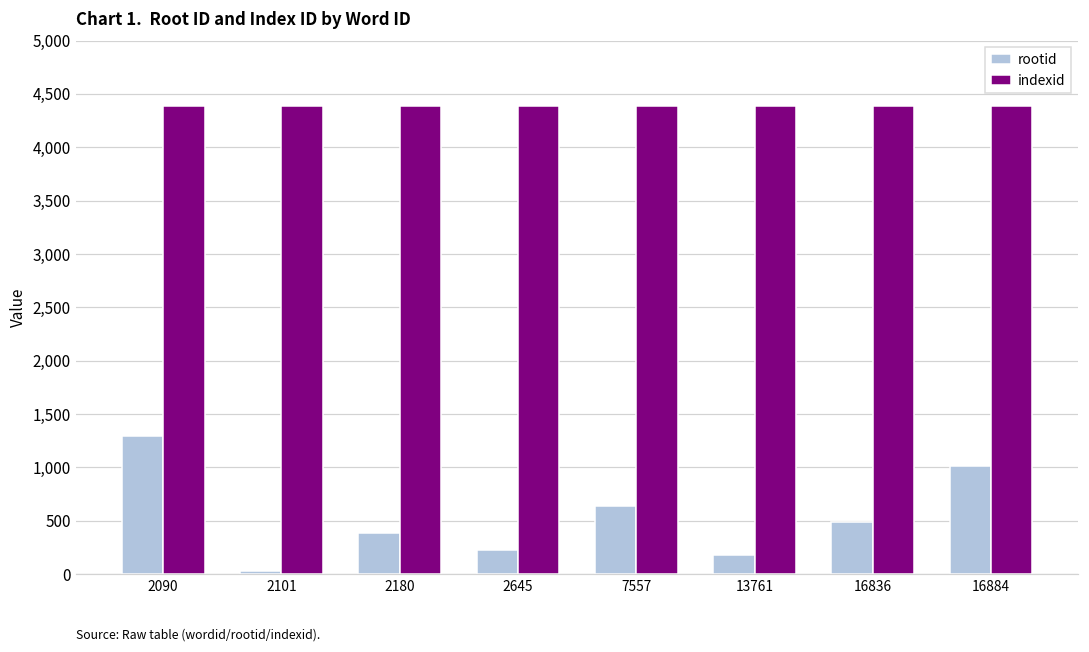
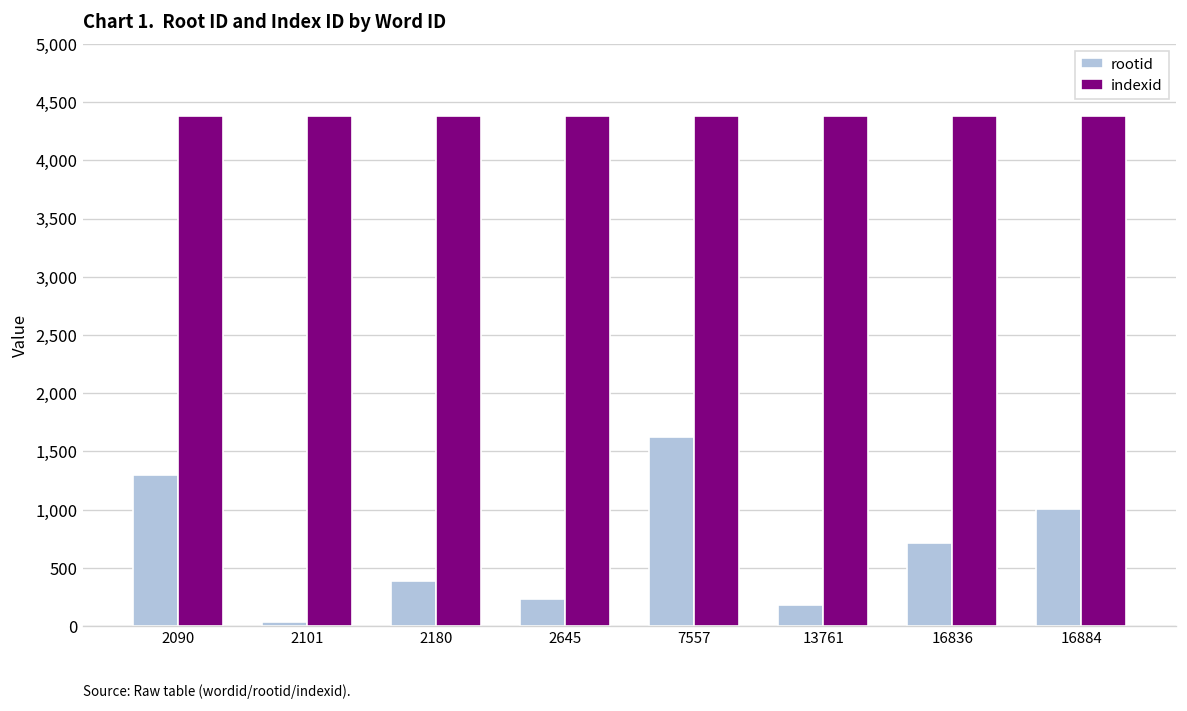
  {
    "rootid": {
      "2090": "1,300",
      "2101": "0",
      "2180": "400",
      "2645": "200",
-     "7557": "600",
+     "7557": "1,600",
      "13761": "200",
-     "16836": "500",
+     "16836": "700",
      "16884": "1,000"
    },
    "indexid": {
      "2090": "4,400",
      "2101": "4,400",
      "2180": "4,400",
      "2645": "4,400",
      "7557": "4,400",
      "13761": "4,400",
      "16836": "4,400",
      "16884": "4,400"
    }
  }
